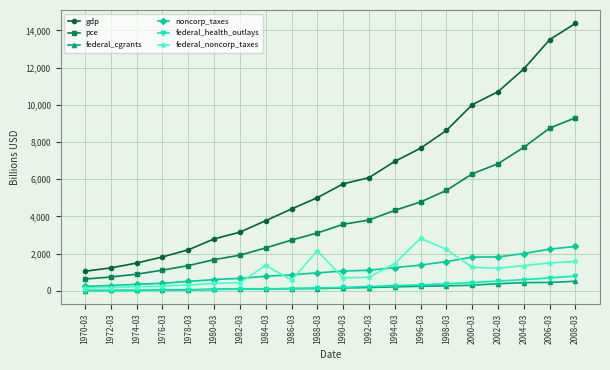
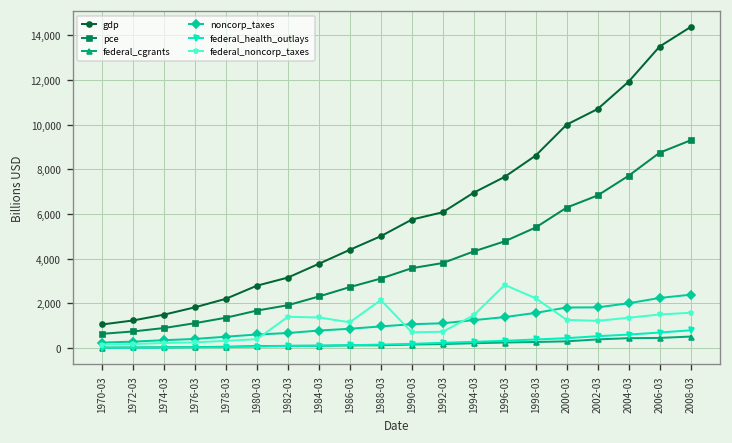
  {
    "federal_noncorp_taxes": {
      "1976-03": "300",
      "1978-03": "300",
      "1980-03": "400",
-     "1982-03": "400",
+     "1982-03": "1,400",
      "1984-03": "1,400",
-     "1986-03": "600",
+     "1986-03": "1,100",
      "1988-03": "2,100",
      "1990-03": "700",
      "1992-03": "700",
      "1994-03": "1,500",
      "1996-03": "2,800",
      "1998-03": "2,200",
      "2000-03": "1,300",
      "2002-03": "1,200",
      "2004-03": "1,400",
      "2006-03": "1,500",
      "2008-03": "1,600"
    }
  }
